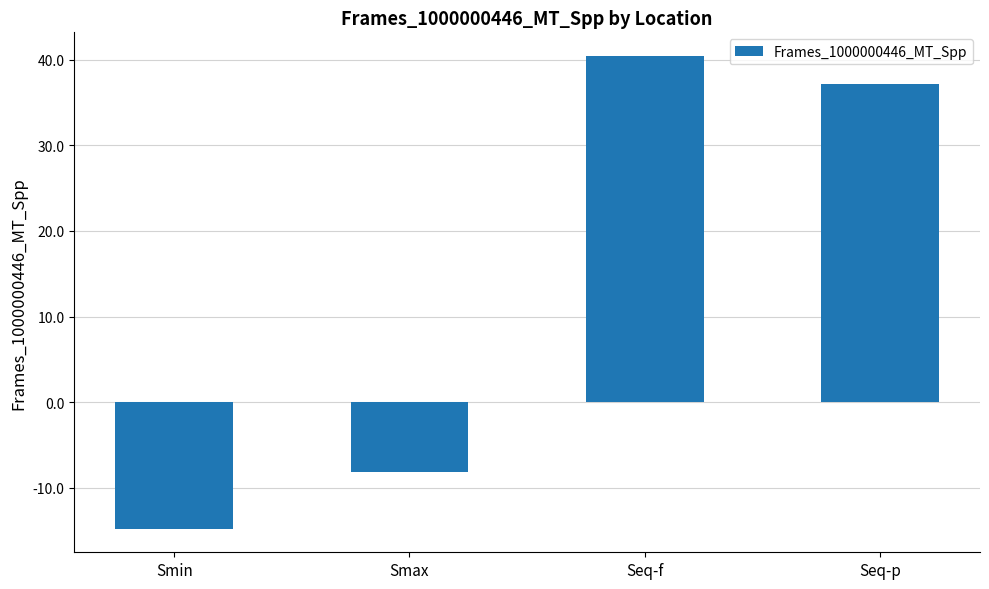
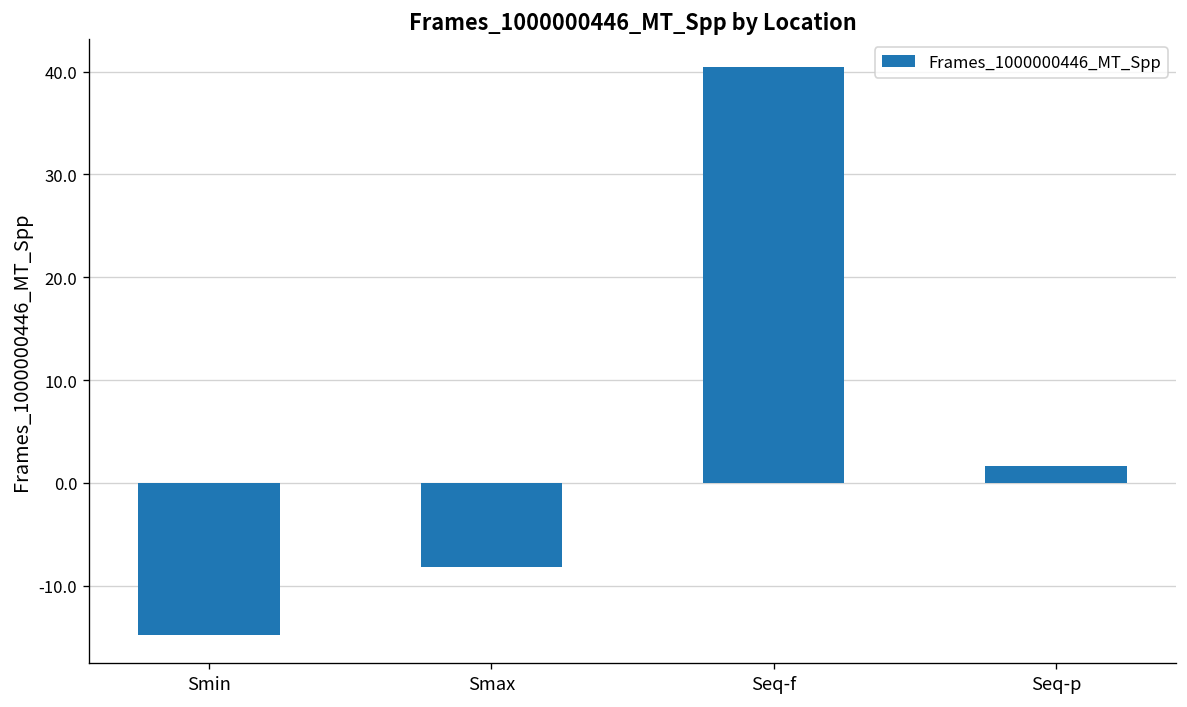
  {
    "Smin": -15,
    "Smax": -8,
    "Seq-f": 40,
-   "Seq-p": 37
+   "Seq-p": 2
  }
